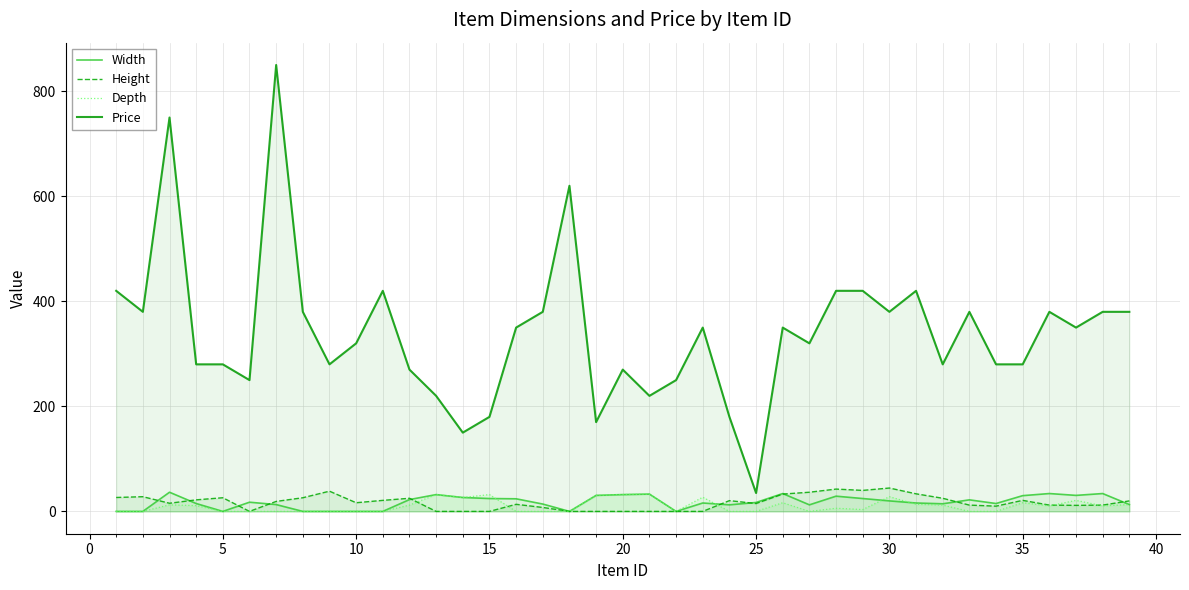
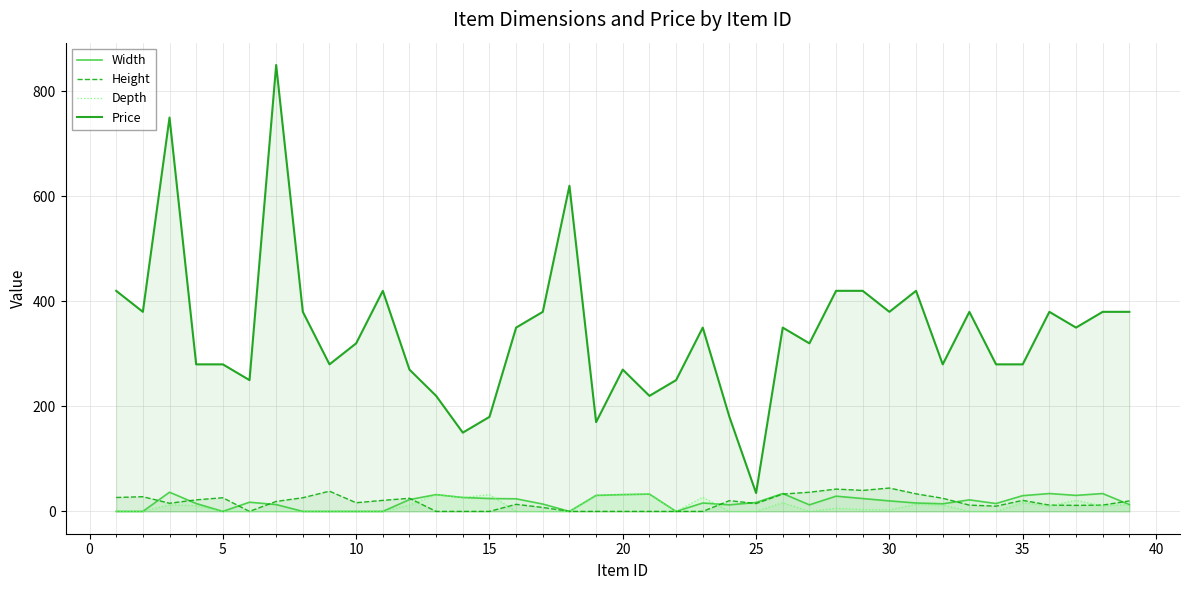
  {
    "Width": {
      "15": 20,
      "30": 20,
      "35": 30
    },
    "Depth": {
      "15": 30,
      "25": 0,
-     "30": 30
+     "30": 0
    }
  }
